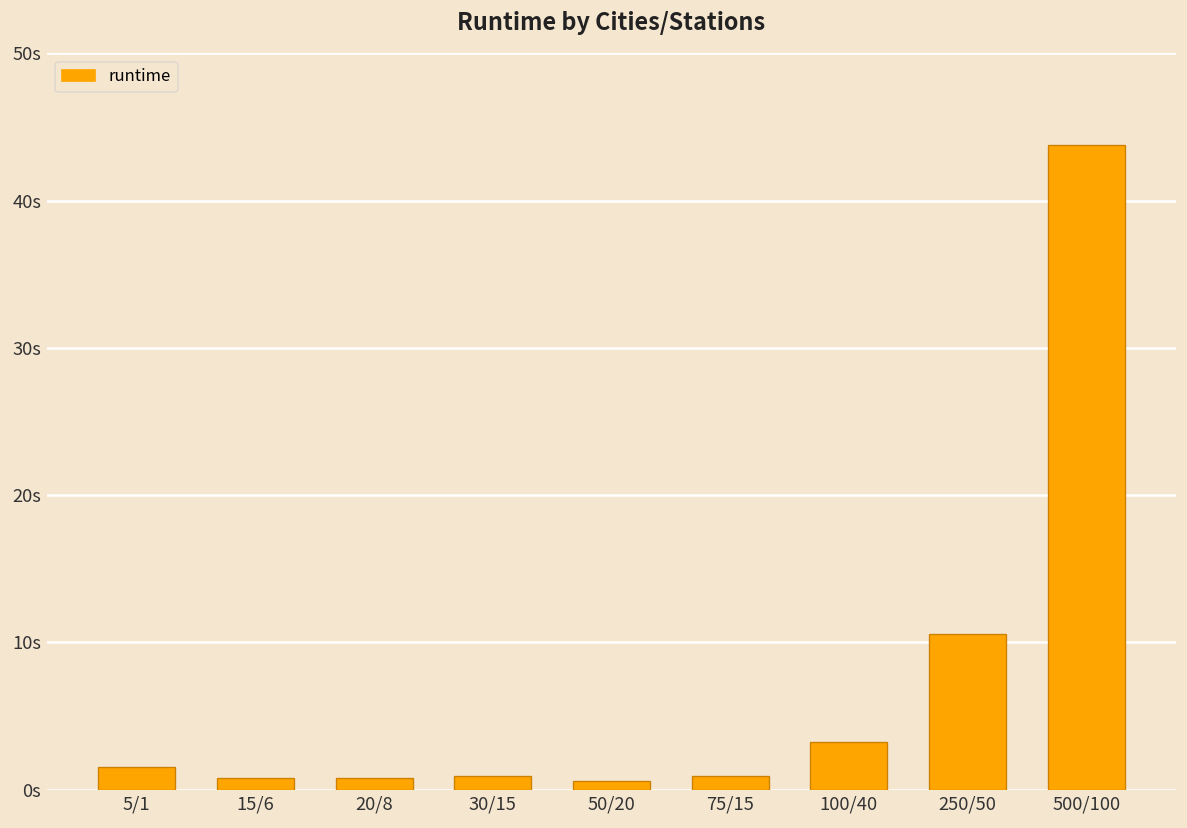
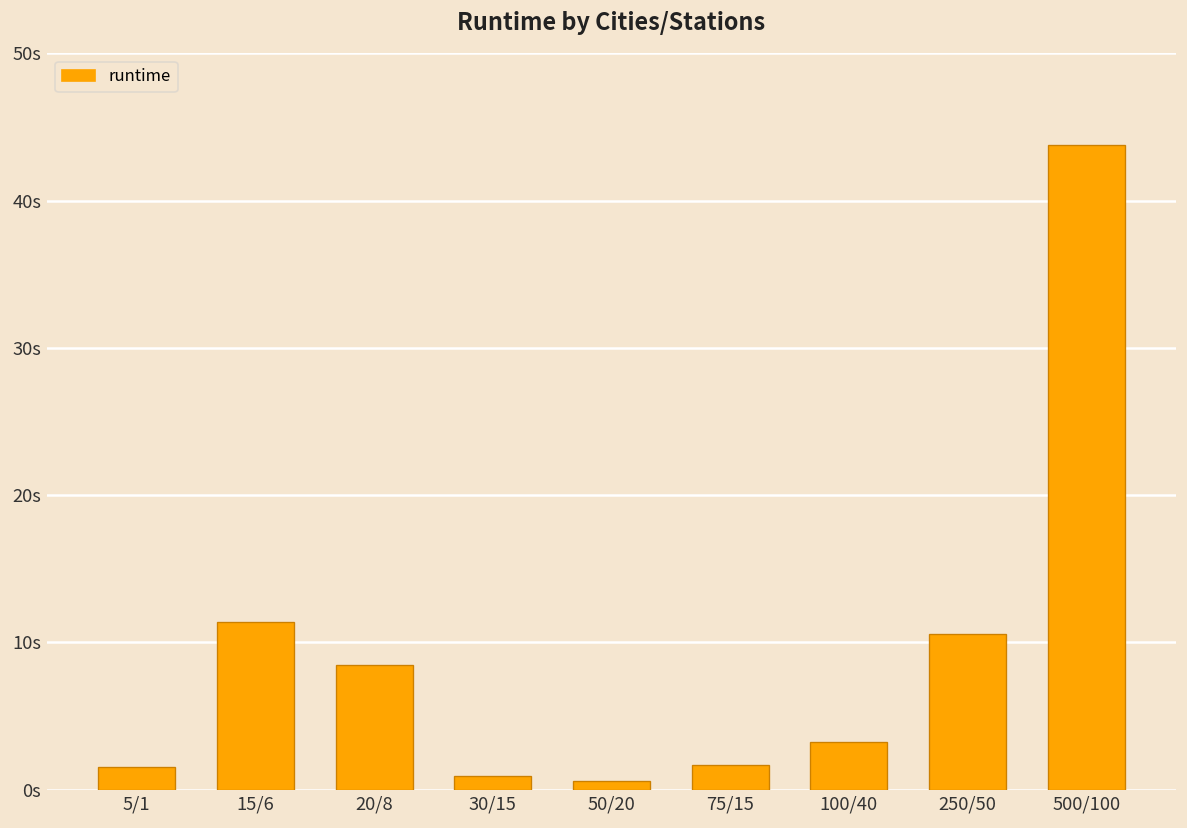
  {
    "5/1": "1.6s",
-   "15/6": "0.8s",
-   "20/8": "0.8s",
+   "15/6": "11.4s",
+   "20/8": "8.4s",
    "30/15": "0.9s",
    "50/20": "0.6s",
-   "75/15": "0.9s",
+   "75/15": "1.7s",
    "100/40": "3.2s",
    "250/50": "10.6s",
    "500/100": "43.8s"
  }
